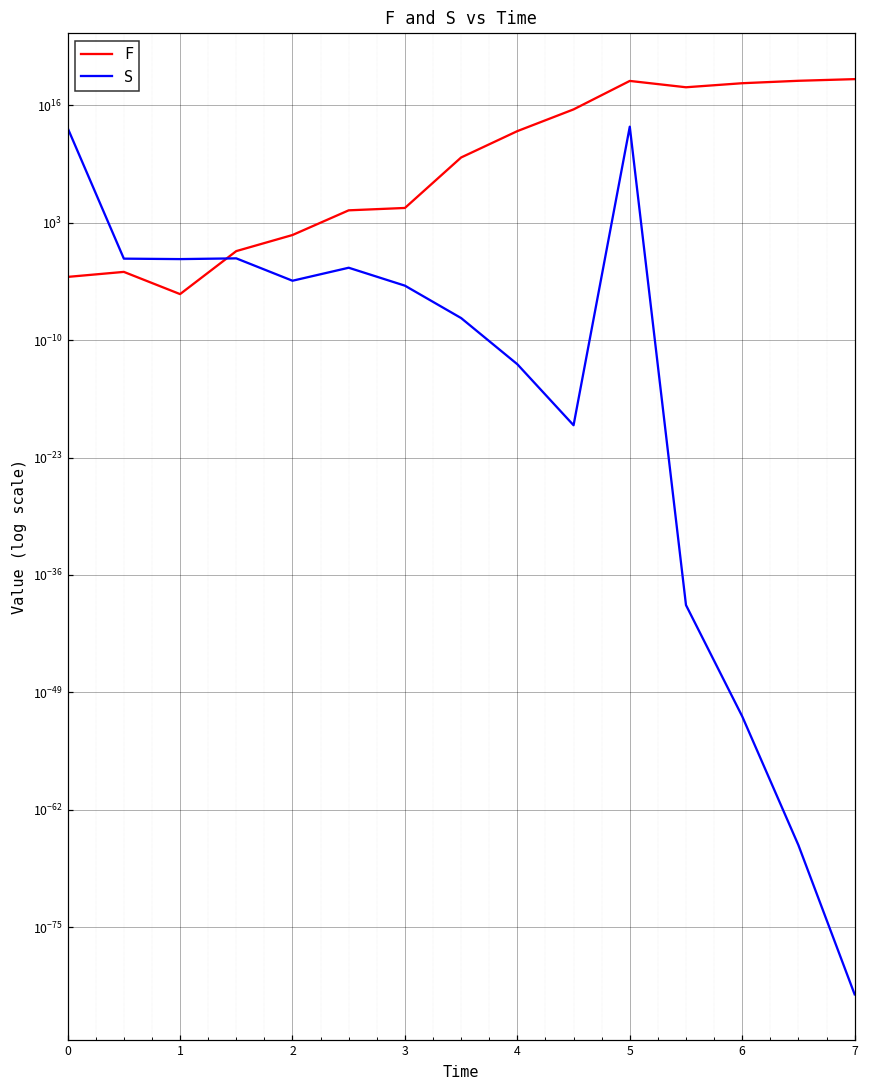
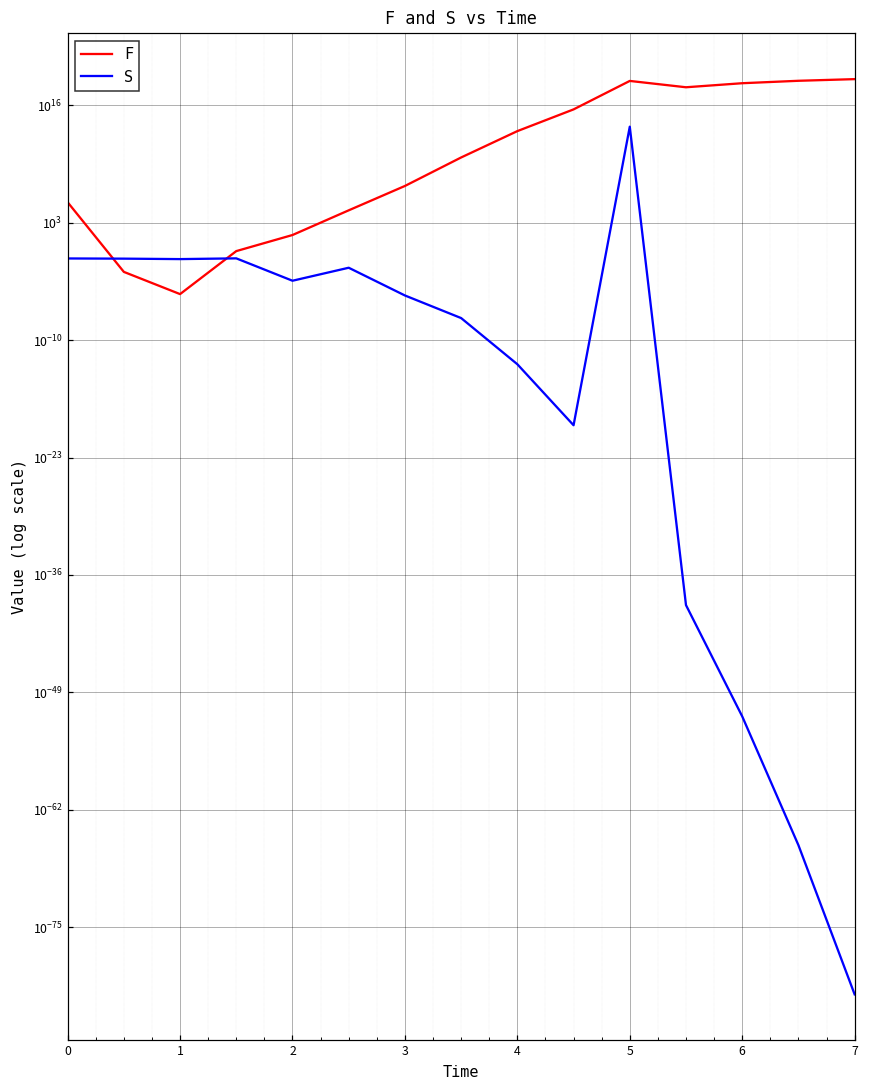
  {
    "F": {
-     "0": 0.001,
+     "0": 200000,
      "1": 0.00001,
      "2": 0,
-     "3": 0,
+     "3": 10000000,
      "4": 10000000000000,
      "5": 10000000000000000000,
      "6": 3000000000000000000,
      "7": 10000000000000000000
    },
    "S": {
-     "0": 30000000000000,
+     "0": 0.1,
      "1": 0.1,
      "2": 0.000,
-     "3": 0.0001,
+     "3": 0.00001,
      "4": 0.000000000000,
      "5": 0,
      "6": 0.000000000000,
      "7": 0.000000000000
    }
  }
